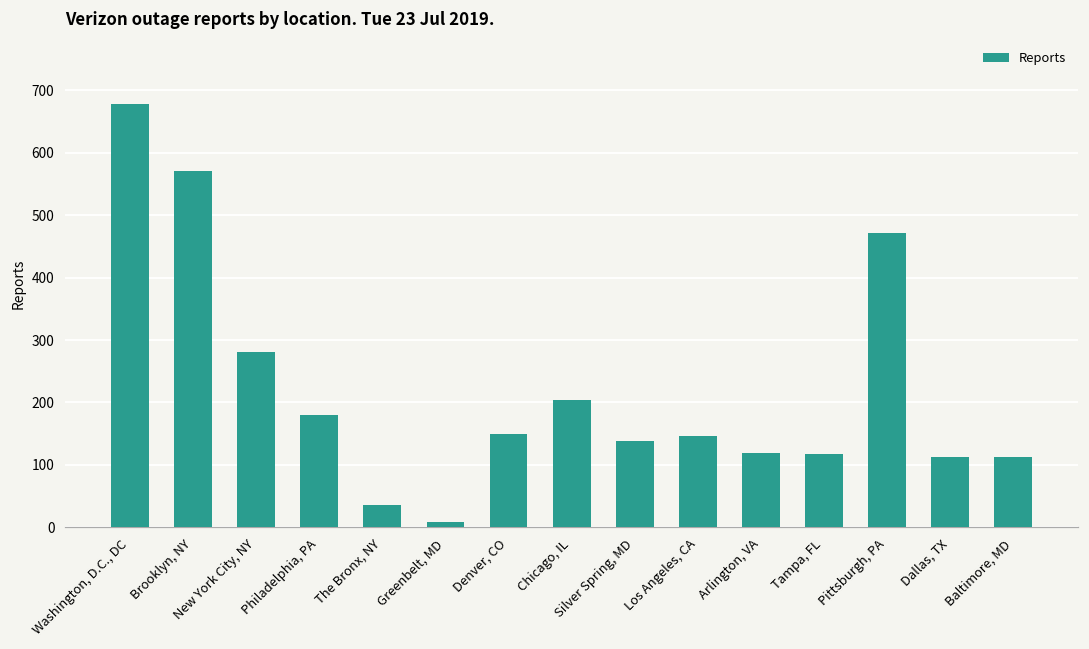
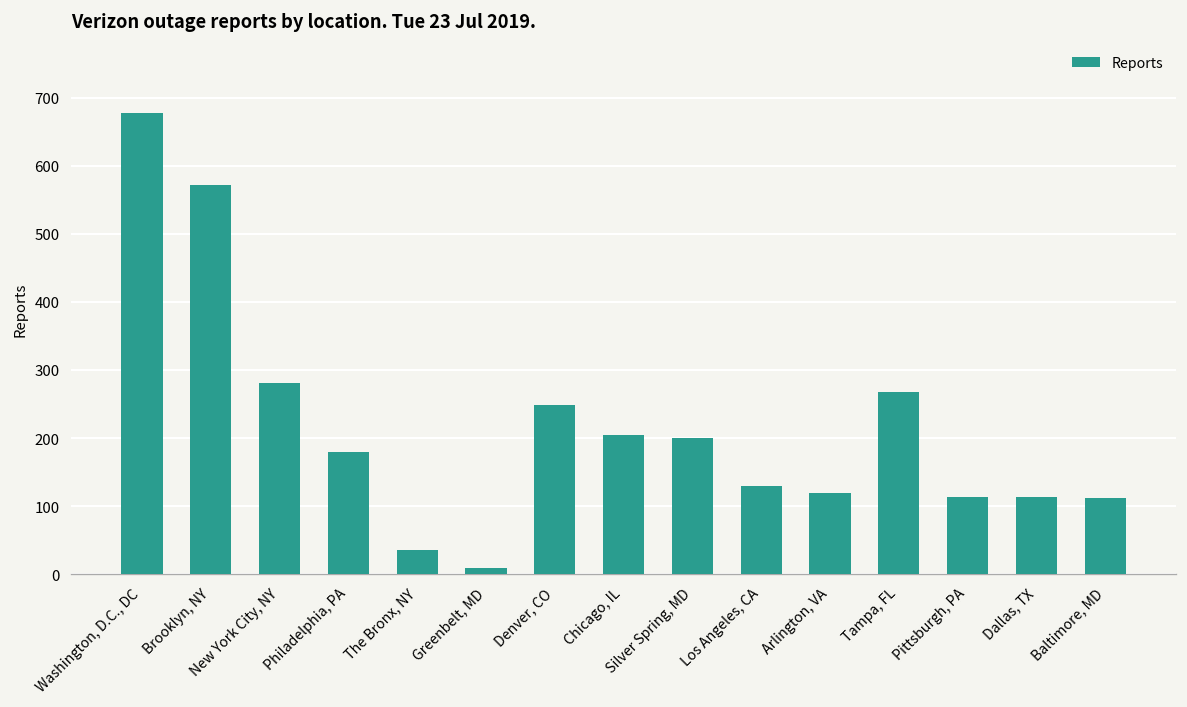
  {
    "Washington, D.C., DC": 680,
    "Brooklyn, NY": 570,
    "New York City, NY": 280,
    "Philadelphia, PA": 180,
    "The Bronx, NY": 40,
    "Greenbelt, MD": 10,
-   "Denver, CO": 150,
+   "Denver, CO": 250,
    "Chicago, IL": 200,
-   "Silver Spring, MD": 140,
-   "Los Angeles, CA": 150,
+   "Silver Spring, MD": 200,
+   "Los Angeles, CA": 130,
    "Arlington, VA": 120,
-   "Tampa, FL": 120,
-   "Pittsburgh, PA": 470,
+   "Tampa, FL": 270,
+   "Pittsburgh, PA": 110,
    "Dallas, TX": 110,
    "Baltimore, MD": 110
  }
